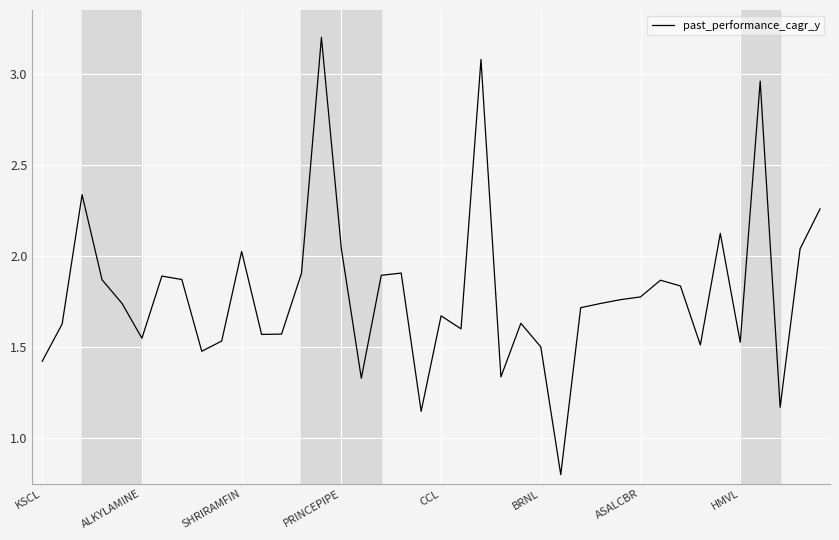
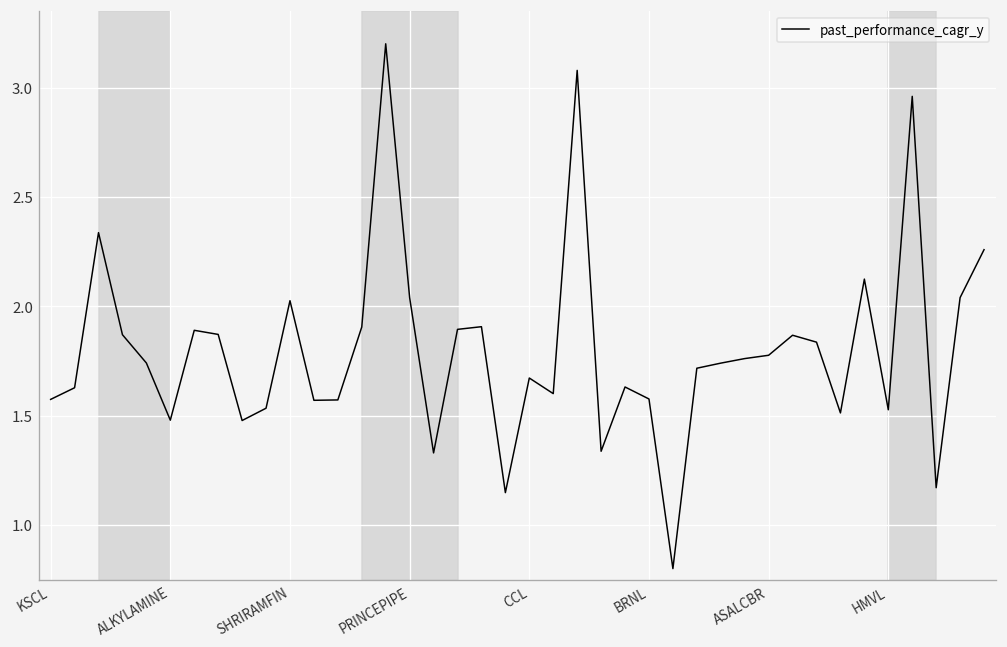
  {
-   "KSCL": 1.42,
-   "ALKYLAMINE": 1.55,
+   "KSCL": 1.57,
+   "ALKYLAMINE": 1.48,
    "SHRIRAMFIN": 2.03,
    "PRINCEPIPE": 2.04,
    "CCL": 1.67,
-   "BRNL": 1.50,
+   "BRNL": 1.58,
    "ASALCBR": 1.78,
    "HMVL": 1.53
  }
